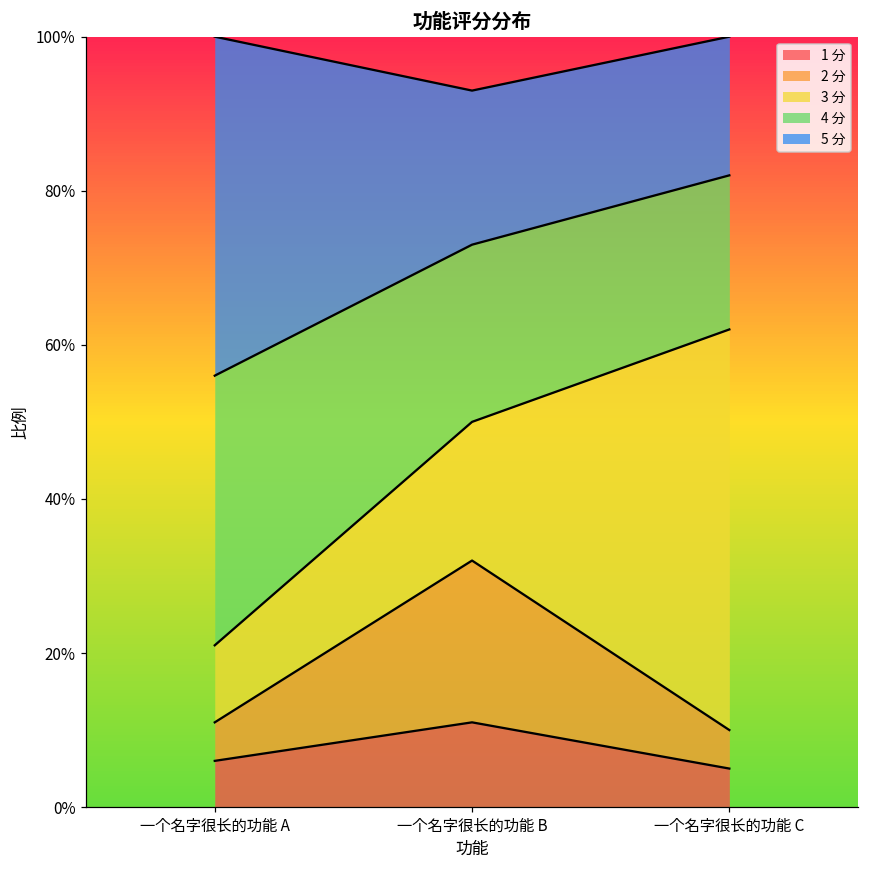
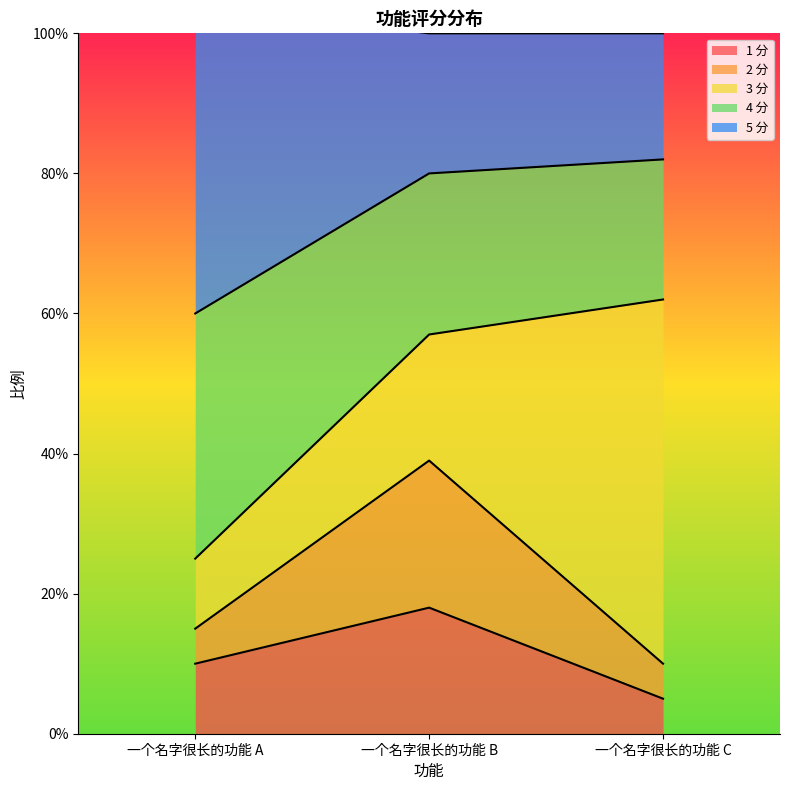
  {
    "1 分": {
-     "一个名字很长的功能 A": "6%",
-     "一个名字很长的功能 B": "11%",
+     "一个名字很长的功能 A": "10%",
+     "一个名字很长的功能 B": "18%",
      "一个名字很长的功能 C": "5%"
    },
    "2 分": {
      "一个名字很长的功能 A": "5%",
      "一个名字很长的功能 B": "21%",
      "一个名字很长的功能 C": "5%"
    },
    "3 分": {
      "一个名字很长的功能 A": "10%",
      "一个名字很长的功能 B": "18%",
      "一个名字很长的功能 C": "52%"
    },
    "4 分": {
      "一个名字很长的功能 A": "35%",
      "一个名字很长的功能 B": "23%",
      "一个名字很长的功能 C": "20%"
    },
    "5 分": {
      "一个名字很长的功能 B": "20%",
      "一个名字很长的功能 C": "18%"
    }
  }
